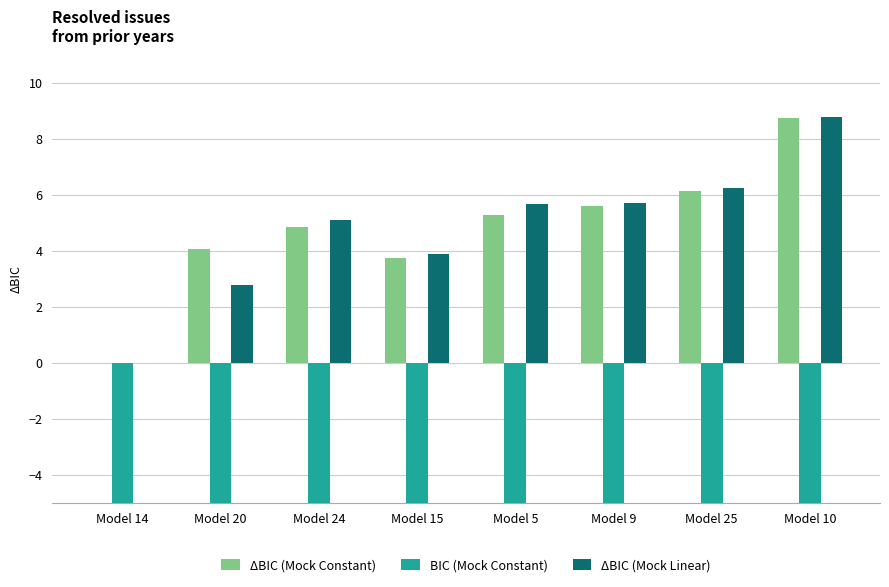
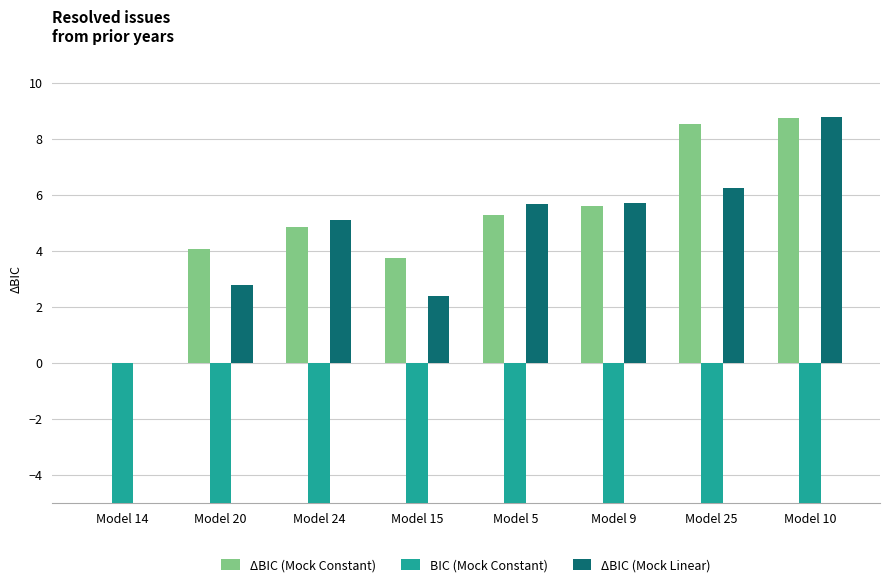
  {
    "ΔBIC (Mock Constant)": {
      "Model 14": 0.0,
      "Model 20": 4.0,
      "Model 24": 4.9,
      "Model 15": 3.7,
      "Model 5": 5.3,
      "Model 9": 5.6,
-     "Model 25": 6.1,
+     "Model 25": 8.5,
      "Model 10": 8.7
    },
    "ΔBIC (Mock Linear)": {
      "Model 14": 0.0,
      "Model 20": 2.8,
      "Model 24": 5.1,
-     "Model 15": 3.9,
+     "Model 15": 2.4,
      "Model 5": 5.7,
      "Model 9": 5.7,
      "Model 25": 6.2,
      "Model 10": 8.8
    }
  }
